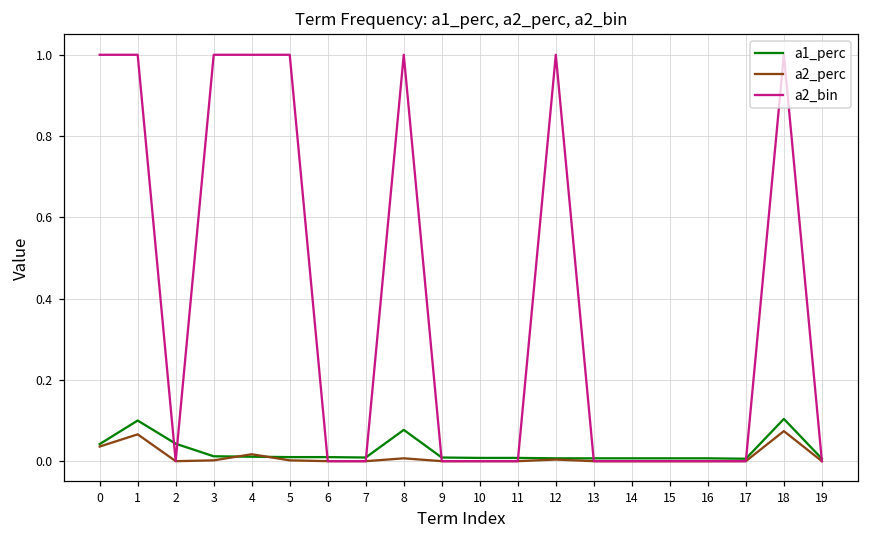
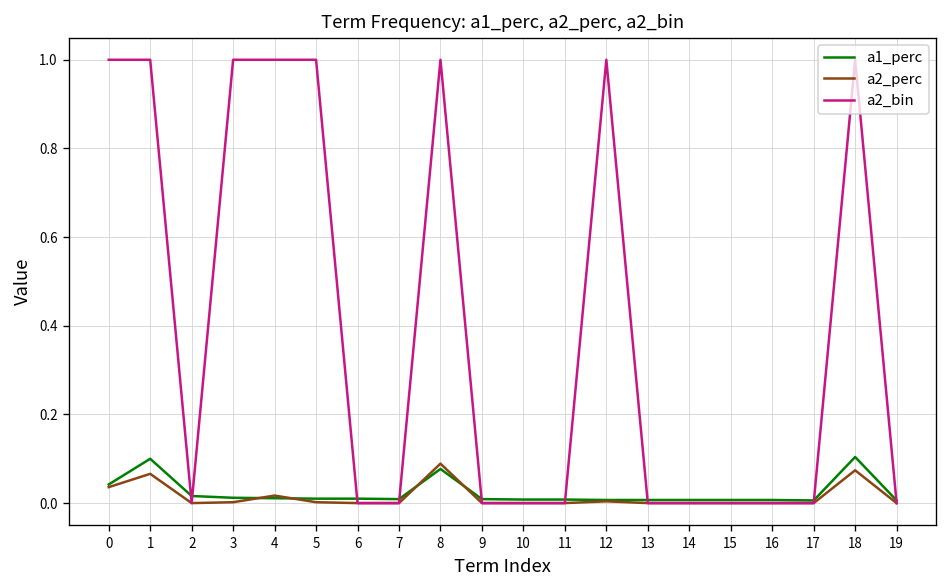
  {
    "a1_perc": {
      "1": 0.10,
-     "2": 0.04,
+     "2": 0.02,
      "3": 0.01,
      "5": 0.01,
      "6": 0.01,
      "7": 0.01,
      "8": 0.08,
      "9": 0.01,
      "10": 0.01,
      "11": 0.01,
      "18": 0.10
    },
    "a2_perc": {
      "1": 0.07,
      "3": 0.00,
      "5": 0.00,
-     "8": 0.01,
+     "8": 0.09,
      "18": 0.07
    },
    "a2_bin": {
      "0": 1.00,
      "1": 1.00,
      "3": 1.00,
      "4": 1.00,
      "5": 1.00,
      "8": 1.00,
      "12": 1.00
    }
  }
